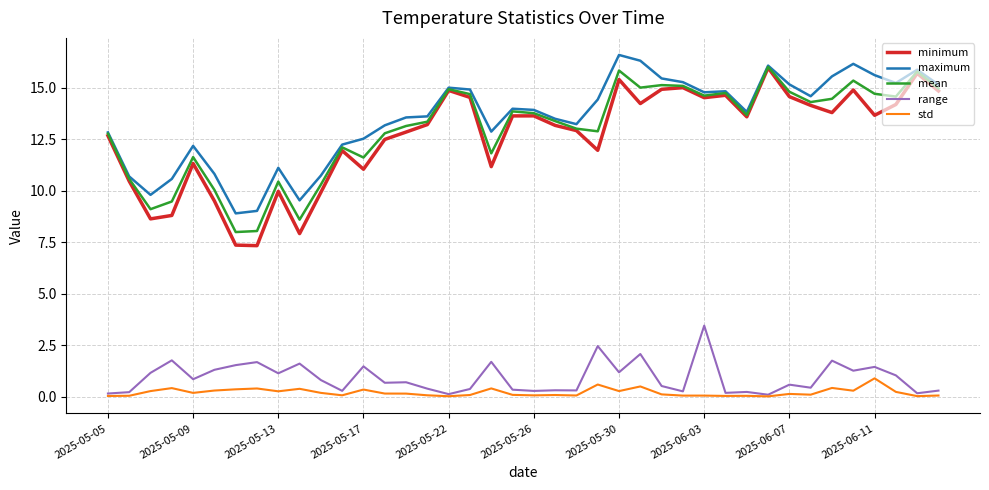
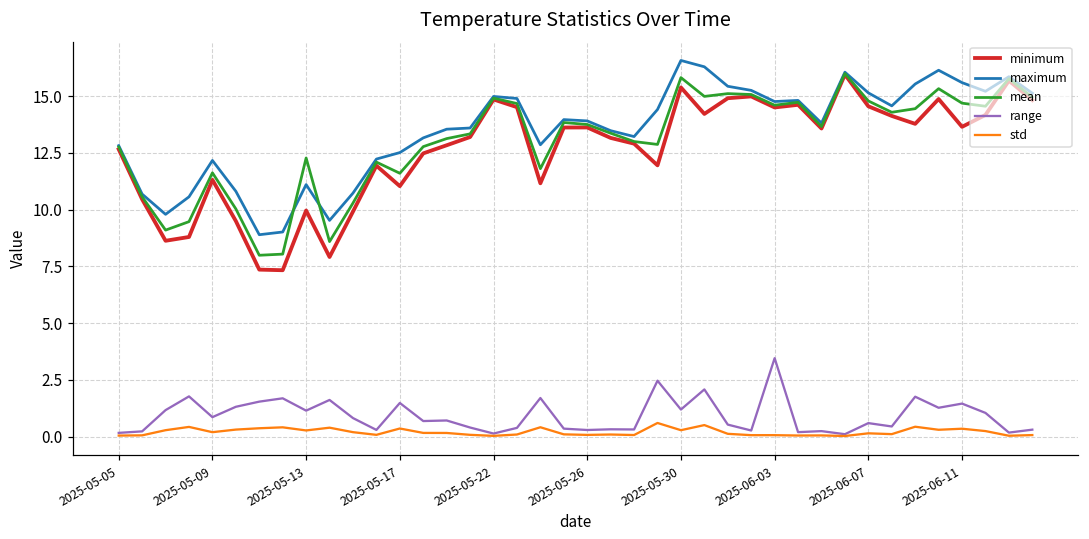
  {
    "minimum": {
      "2025-05-09": 11.3,
      "2025-05-13": 10.0,
      "2025-05-17": 11.0,
      "2025-05-26": 13.6,
      "2025-05-30": 15.4,
      "2025-06-07": 14.6,
      "2025-06-11": 13.7
    },
    "maximum": {
      "2025-05-09": 12.2,
      "2025-05-13": 11.1,
      "2025-05-17": 12.5,
      "2025-05-26": 13.9,
      "2025-05-30": 16.6,
      "2025-06-03": 14.8,
      "2025-06-07": 15.1,
      "2025-06-11": 15.6
    },
    "mean": {
      "2025-05-09": 11.6,
-     "2025-05-13": 10.4,
+     "2025-05-13": 12.3,
      "2025-05-17": 11.6,
      "2025-05-26": 13.8,
      "2025-05-30": 15.8,
      "2025-06-07": 14.8,
      "2025-06-11": 14.7
    },
    "range": {
      "2025-05-09": 0.9,
      "2025-05-13": 1.1,
      "2025-05-17": 1.5,
      "2025-05-26": 0.3,
      "2025-05-30": 1.2,
      "2025-06-03": 3.5,
      "2025-06-07": 0.6,
      "2025-06-11": 1.5
    },
    "std": {
      "2025-05-09": 0.2,
      "2025-05-13": 0.3,
      "2025-05-17": 0.4,
      "2025-05-26": 0.1,
      "2025-05-30": 0.3,
      "2025-06-03": 0.1,
      "2025-06-07": 0.1,
-     "2025-06-11": 0.9
+     "2025-06-11": 0.3
    }
  }
